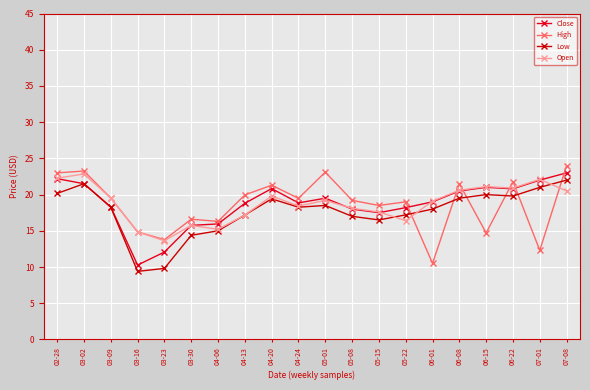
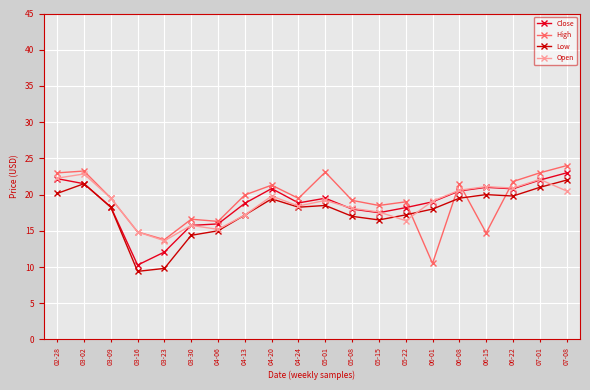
  {
    "High": {
      "02-28": 23,
      "03-02": 23,
      "03-30": 17,
      "04-13": 20,
      "04-20": 21,
      "04-24": 19,
      "05-01": 23,
      "05-08": 19,
      "05-15": 19,
      "05-22": 19,
      "06-01": 11,
      "06-08": 22,
      "06-15": 15,
      "06-22": 22,
-     "07-01": 12,
+     "07-01": 23,
      "07-08": 24
    },
    "Open": {
      "03-02": 23,
      "04-20": 20,
      "05-22": 16,
      "07-08": 21
    }
  }
